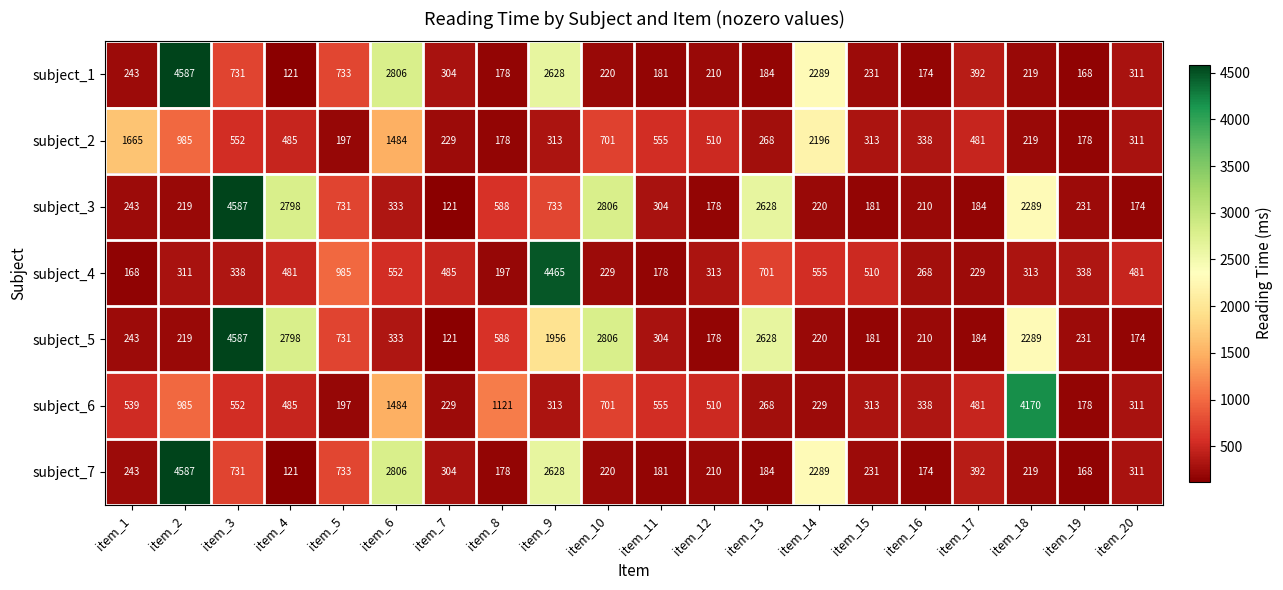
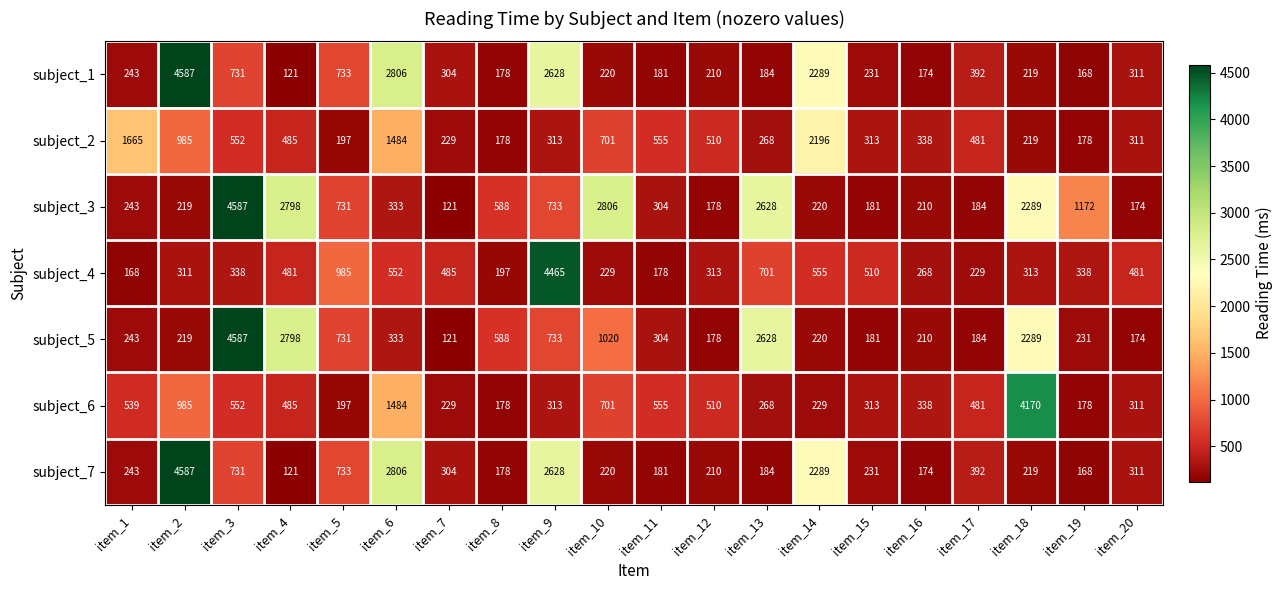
  {
    "subject_1": {
      "item_1": 243,
      "item_2": 4587,
      "item_3": 731,
      "item_4": 121,
      "item_5": 733,
      "item_6": 2806,
      "item_7": 304,
      "item_8": 178,
      "item_9": 2628,
      "item_10": 220,
      "item_11": 181,
      "item_12": 210,
      "item_13": 184,
      "item_14": 2289,
      "item_15": 231,
      "item_16": 174,
      "item_17": 392,
      "item_18": 219,
      "item_19": 168,
      "item_20": 311
    },
    "subject_2": {
      "item_1": 1665,
      "item_2": 985,
      "item_3": 552,
      "item_4": 485,
      "item_5": 197,
      "item_6": 1484,
      "item_7": 229,
      "item_8": 178,
      "item_9": 313,
      "item_10": 701,
      "item_11": 555,
      "item_12": 510,
      "item_13": 268,
      "item_14": 2196,
      "item_15": 313,
      "item_16": 338,
      "item_17": 481,
      "item_18": 219,
      "item_19": 178,
      "item_20": 311
    },
    "subject_3": {
      "item_1": 243,
      "item_2": 219,
      "item_3": 4587,
      "item_4": 2798,
      "item_5": 731,
      "item_6": 333,
      "item_7": 121,
      "item_8": 588,
      "item_9": 733,
      "item_10": 2806,
      "item_11": 304,
      "item_12": 178,
      "item_13": 2628,
      "item_14": 220,
      "item_15": 181,
      "item_16": 210,
      "item_17": 184,
      "item_18": 2289,
-     "item_19": 231,
+     "item_19": 1172,
      "item_20": 174
    },
    "subject_4": {
      "item_1": 168,
      "item_2": 311,
      "item_3": 338,
      "item_4": 481,
      "item_5": 985,
      "item_6": 552,
      "item_7": 485,
      "item_8": 197,
      "item_9": 4465,
      "item_10": 229,
      "item_11": 178,
      "item_12": 313,
      "item_13": 701,
      "item_14": 555,
      "item_15": 510,
      "item_16": 268,
      "item_17": 229,
      "item_18": 313,
      "item_19": 338,
      "item_20": 481
    },
    "subject_5": {
      "item_1": 243,
      "item_2": 219,
      "item_3": 4587,
      "item_4": 2798,
      "item_5": 731,
      "item_6": 333,
      "item_7": 121,
      "item_8": 588,
-     "item_9": 1956,
-     "item_10": 2806,
+     "item_9": 733,
+     "item_10": 1020,
      "item_11": 304,
      "item_12": 178,
      "item_13": 2628,
      "item_14": 220,
      "item_15": 181,
      "item_16": 210,
      "item_17": 184,
      "item_18": 2289,
      "item_19": 231,
      "item_20": 174
    },
    "subject_6": {
      "item_1": 539,
      "item_2": 985,
      "item_3": 552,
      "item_4": 485,
      "item_5": 197,
      "item_6": 1484,
      "item_7": 229,
-     "item_8": 1121,
+     "item_8": 178,
      "item_9": 313,
      "item_10": 701,
      "item_11": 555,
      "item_12": 510,
      "item_13": 268,
      "item_14": 229,
      "item_15": 313,
      "item_16": 338,
      "item_17": 481,
      "item_18": 4170,
      "item_19": 178,
      "item_20": 311
    },
    "subject_7": {
      "item_1": 243,
      "item_2": 4587,
      "item_3": 731,
      "item_4": 121,
      "item_5": 733,
      "item_6": 2806,
      "item_7": 304,
      "item_8": 178,
      "item_9": 2628,
      "item_10": 220,
      "item_11": 181,
      "item_12": 210,
      "item_13": 184,
      "item_14": 2289,
      "item_15": 231,
      "item_16": 174,
      "item_17": 392,
      "item_18": 219,
      "item_19": 168,
      "item_20": 311
    }
  }
